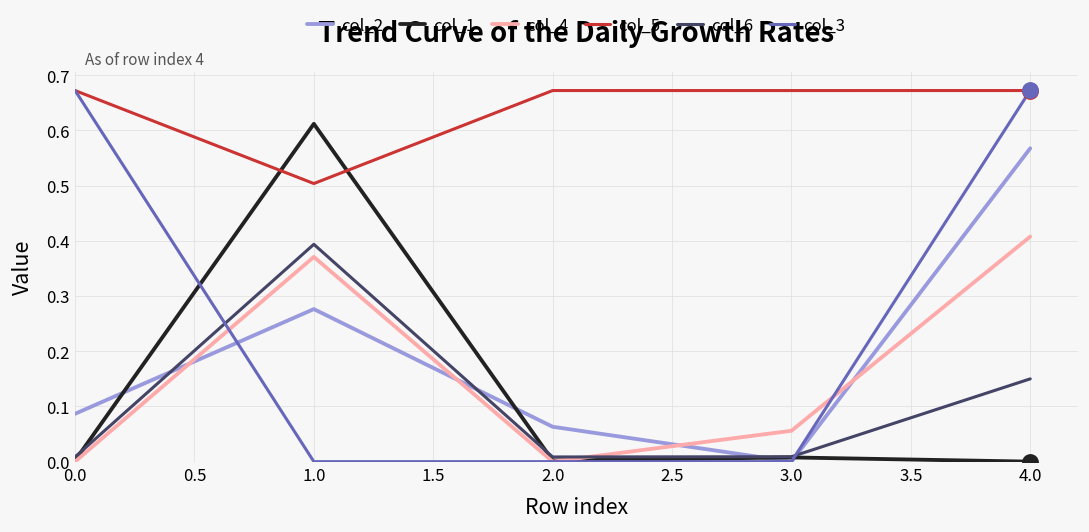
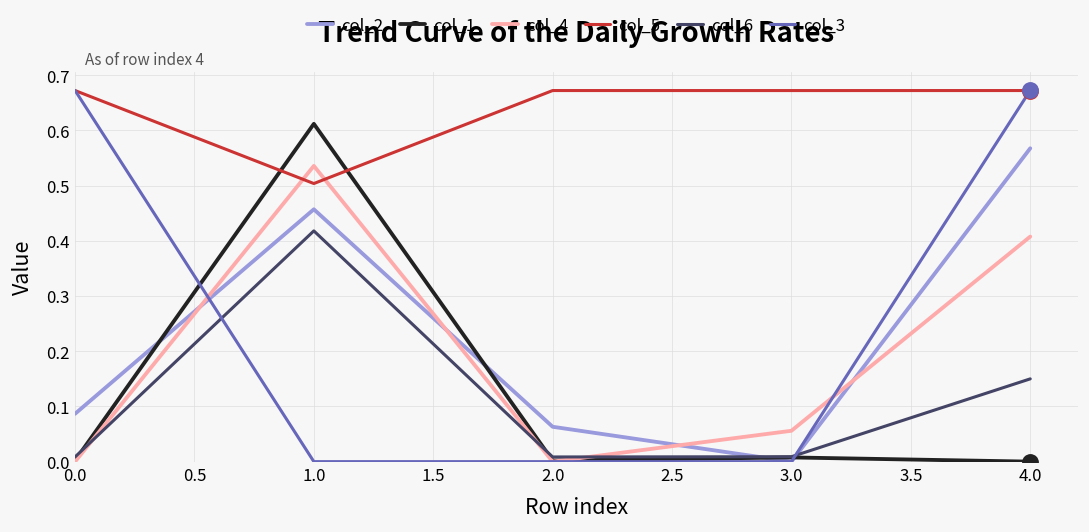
  {
    "col_2": {
      "0.0": 0.09,
-     "1.0": 0.28,
+     "1.0": 0.46,
      "2.0": 0.06,
      "4.0": 0.57
    },
    "col_4": {
-     "1.0": 0.37,
+     "1.0": 0.54,
      "3.0": 0.06,
      "4.0": 0.41
    },
    "col_6": {
      "0.0": 0.01,
-     "1.0": 0.39,
+     "1.0": 0.42,
      "2.0": 0.01,
      "4.0": 0.15
    },
    "col_3": {
      "1.0": 0.00
    }
  }
